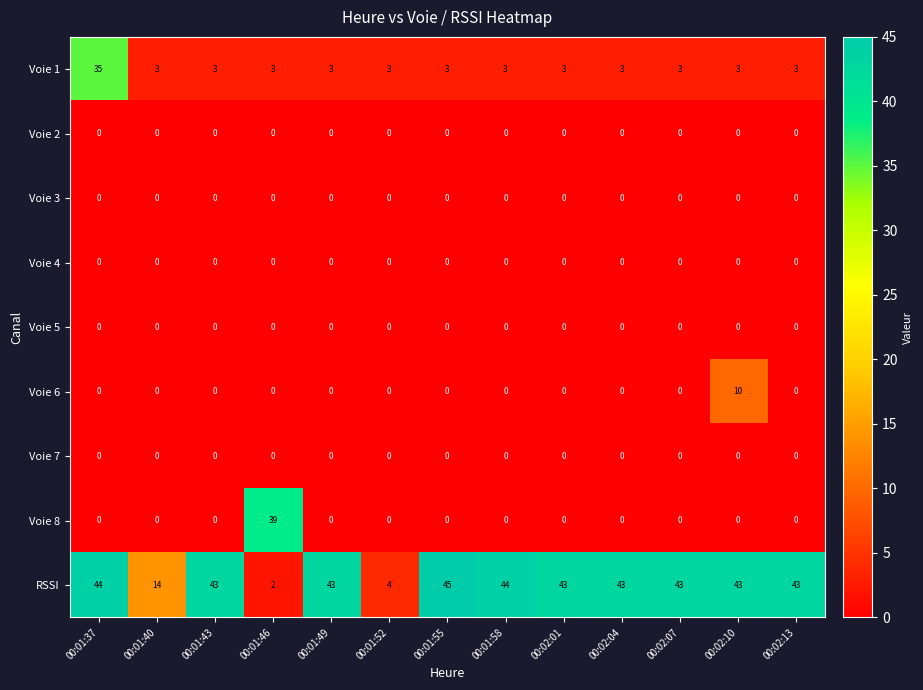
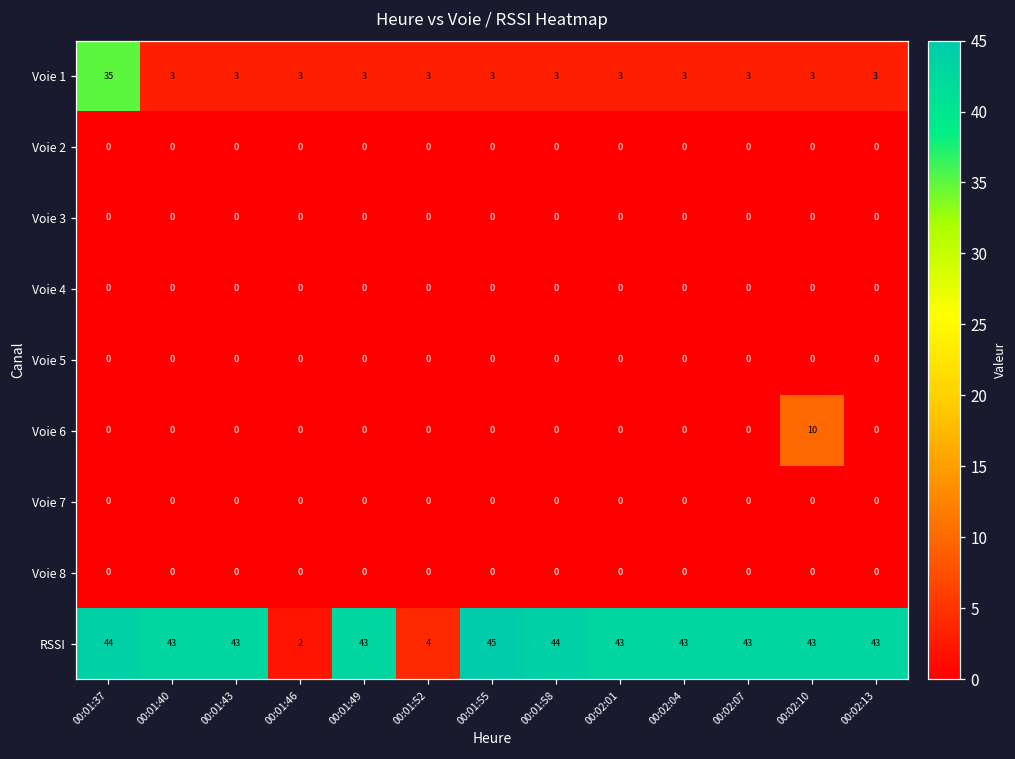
  {
    "Voie 1": {
      "00:01:37": 35,
      "00:01:40": 3,
      "00:01:43": 3,
      "00:01:46": 3,
      "00:01:49": 3,
      "00:01:52": 3,
      "00:01:55": 3,
      "00:01:58": 3,
      "00:02:01": 3,
      "00:02:04": 3,
      "00:02:07": 3,
      "00:02:10": 3,
      "00:02:13": 3
    },
    "Voie 2": {
      "00:01:37": 0,
      "00:01:40": 0,
      "00:01:43": 0,
      "00:01:46": 0,
      "00:01:49": 0,
      "00:01:52": 0,
      "00:01:55": 0,
      "00:01:58": 0,
      "00:02:01": 0,
      "00:02:04": 0,
      "00:02:07": 0,
      "00:02:10": 0,
      "00:02:13": 0
    },
    "Voie 3": {
      "00:01:37": 0,
      "00:01:40": 0,
      "00:01:43": 0,
      "00:01:46": 0,
      "00:01:49": 0,
      "00:01:52": 0,
      "00:01:55": 0,
      "00:01:58": 0,
      "00:02:01": 0,
      "00:02:04": 0,
      "00:02:07": 0,
      "00:02:10": 0,
      "00:02:13": 0
    },
    "Voie 4": {
      "00:01:37": 0,
      "00:01:40": 0,
      "00:01:43": 0,
      "00:01:46": 0,
      "00:01:49": 0,
      "00:01:52": 0,
      "00:01:55": 0,
      "00:01:58": 0,
      "00:02:01": 0,
      "00:02:04": 0,
      "00:02:07": 0,
      "00:02:10": 0,
      "00:02:13": 0
    },
    "Voie 5": {
      "00:01:37": 0,
      "00:01:40": 0,
      "00:01:43": 0,
      "00:01:46": 0,
      "00:01:49": 0,
      "00:01:52": 0,
      "00:01:55": 0,
      "00:01:58": 0,
      "00:02:01": 0,
      "00:02:04": 0,
      "00:02:07": 0,
      "00:02:10": 0,
      "00:02:13": 0
    },
    "Voie 6": {
      "00:01:37": 0,
      "00:01:40": 0,
      "00:01:43": 0,
      "00:01:46": 0,
      "00:01:49": 0,
      "00:01:52": 0,
      "00:01:55": 0,
      "00:01:58": 0,
      "00:02:01": 0,
      "00:02:04": 0,
      "00:02:07": 0,
      "00:02:10": 10,
      "00:02:13": 0
    },
    "Voie 7": {
      "00:01:37": 0,
      "00:01:40": 0,
      "00:01:43": 0,
      "00:01:46": 0,
      "00:01:49": 0,
      "00:01:52": 0,
      "00:01:55": 0,
      "00:01:58": 0,
      "00:02:01": 0,
      "00:02:04": 0,
      "00:02:07": 0,
      "00:02:10": 0,
      "00:02:13": 0
    },
    "Voie 8": {
      "00:01:37": 0,
      "00:01:40": 0,
      "00:01:43": 0,
-     "00:01:46": 39,
+     "00:01:46": 0,
      "00:01:49": 0,
      "00:01:52": 0,
      "00:01:55": 0,
      "00:01:58": 0,
      "00:02:01": 0,
      "00:02:04": 0,
      "00:02:07": 0,
      "00:02:10": 0,
      "00:02:13": 0
    },
    "RSSI": {
      "00:01:37": 44,
-     "00:01:40": 14,
+     "00:01:40": 43,
      "00:01:43": 43,
      "00:01:46": 2,
      "00:01:49": 43,
      "00:01:52": 4,
      "00:01:55": 45,
      "00:01:58": 44,
      "00:02:01": 43,
      "00:02:04": 43,
      "00:02:07": 43,
      "00:02:10": 43,
      "00:02:13": 43
    }
  }
